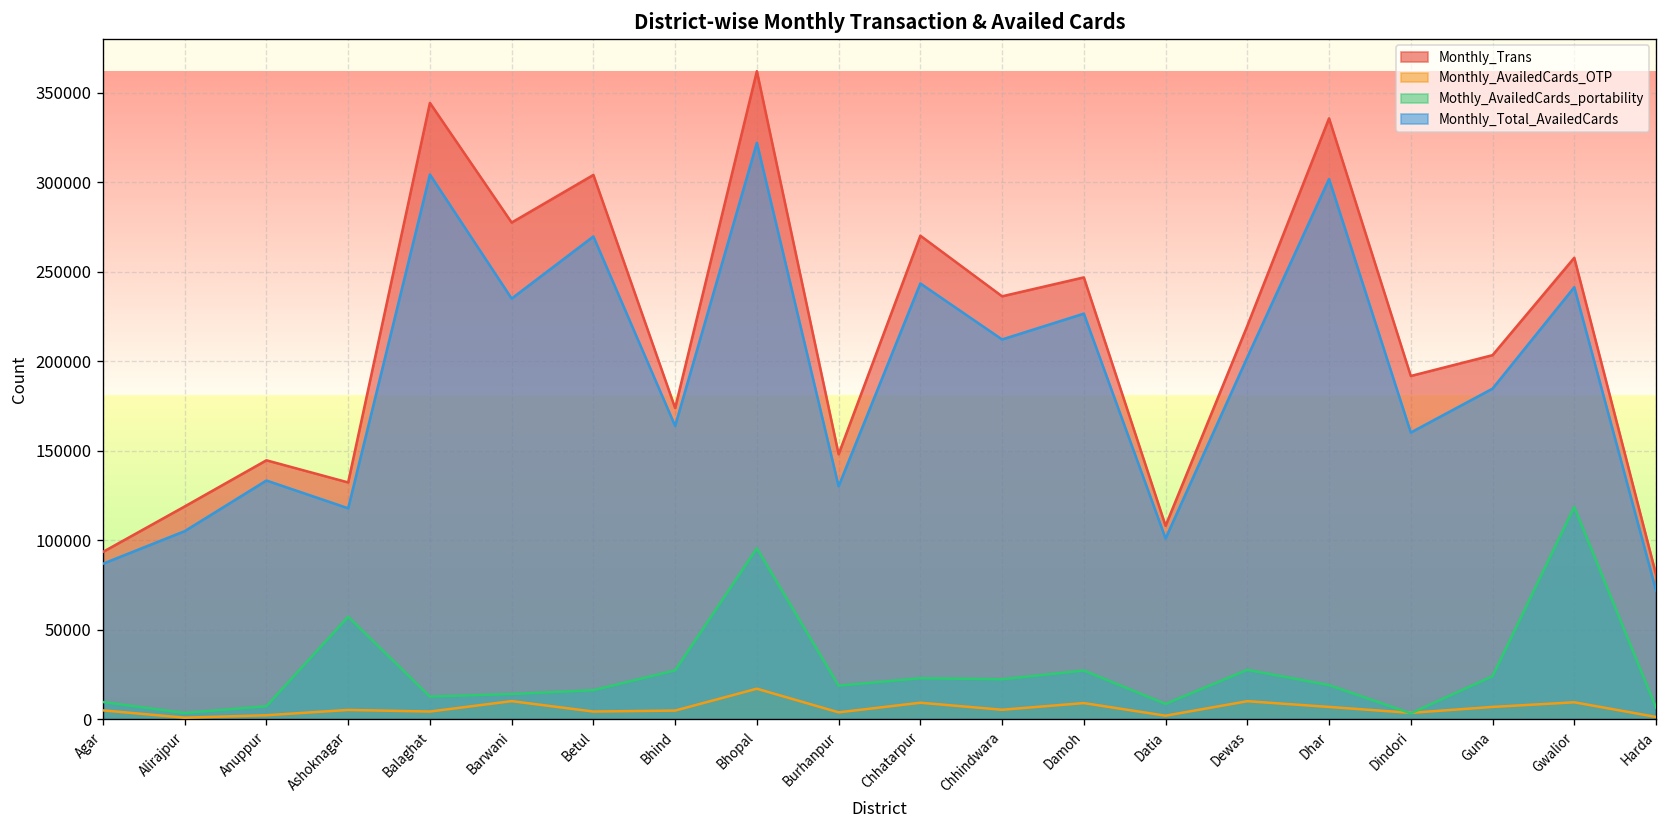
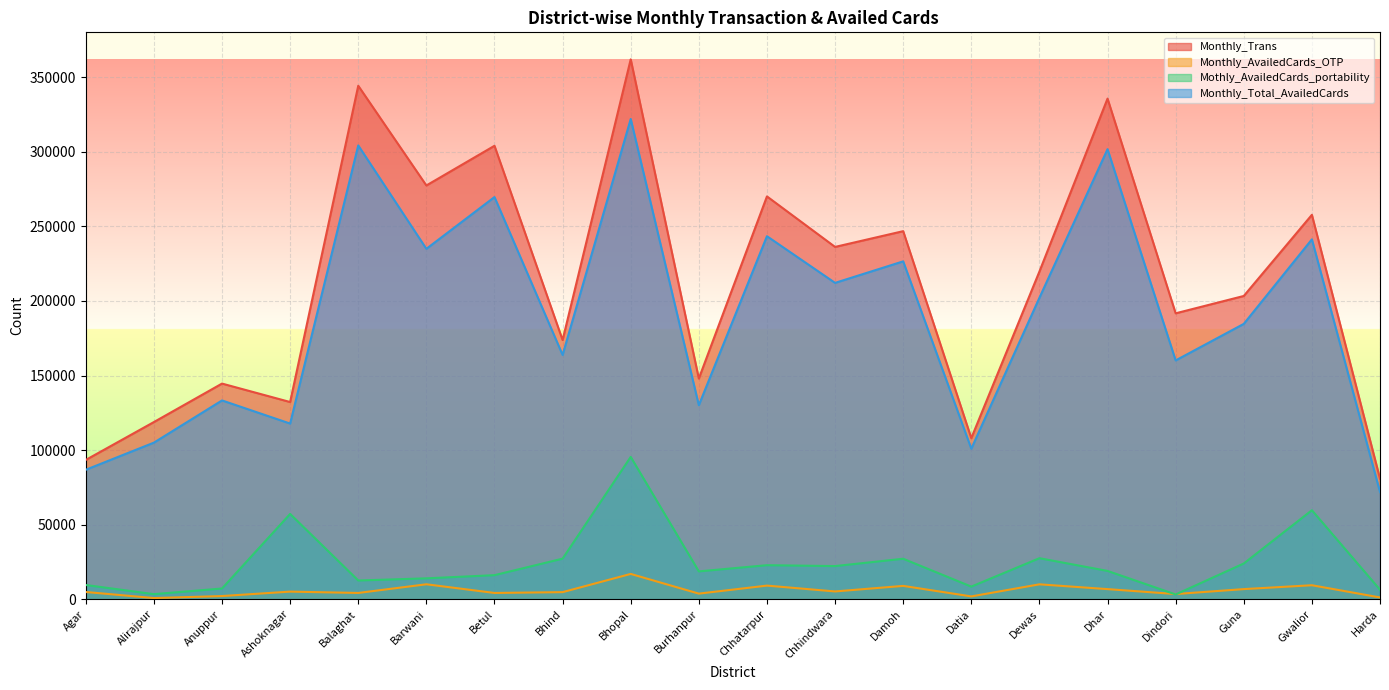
  {
    "Monthly_Trans": {
      "Agar": 93000,
      "Alirajpur": 119000,
      "Anuppur": 145000,
      "Ashoknagar": 132000,
      "Balaghat": 344000,
      "Barwani": 277000,
      "Betul": 304000,
      "Bhind": 174000,
      "Bhopal": 362000,
      "Burhanpur": 148000,
      "Chhatarpur": 270000,
      "Chhindwara": 236000,
      "Damoh": 247000,
      "Datia": 108000,
      "Dewas": 220000,
      "Dhar": 336000,
      "Dindori": 192000,
      "Guna": 203000,
      "Gwalior": 258000,
      "Harda": 81000
    },
    "Monthly_AvailedCards_OTP": {
      "Agar": 5000,
      "Alirajpur": 1000,
      "Anuppur": 2000,
      "Ashoknagar": 5000,
      "Balaghat": 4000,
      "Barwani": 10000,
      "Betul": 4000,
      "Bhind": 5000,
      "Bhopal": 17000,
      "Burhanpur": 4000,
      "Chhatarpur": 9000,
      "Chhindwara": 5000,
      "Damoh": 9000,
      "Datia": 2000,
      "Dewas": 10000,
      "Dhar": 7000,
      "Guna": 7000,
      "Gwalior": 9000,
      "Harda": 1000
    },
    "Mothly_AvailedCards_portability": {
      "Agar": 10000,
      "Alirajpur": 3000,
      "Anuppur": 7000,
      "Ashoknagar": 57000,
      "Balaghat": 13000,
      "Barwani": 14000,
      "Betul": 16000,
      "Bhind": 27000,
      "Bhopal": 95000,
      "Burhanpur": 19000,
      "Chhatarpur": 23000,
      "Chhindwara": 22000,
      "Damoh": 27000,
      "Datia": 8000,
      "Dewas": 27000,
      "Dhar": 19000,
      "Guna": 24000,
-     "Gwalior": 119000,
+     "Gwalior": 60000,
      "Harda": 6000
    },
    "Monthly_Total_AvailedCards": {
      "Agar": 87000,
      "Alirajpur": 105000,
      "Anuppur": 133000,
      "Ashoknagar": 118000,
      "Balaghat": 304000,
      "Barwani": 235000,
      "Betul": 270000,
      "Bhind": 164000,
      "Bhopal": 322000,
      "Burhanpur": 130000,
      "Chhatarpur": 243000,
      "Chhindwara": 212000,
      "Damoh": 227000,
      "Datia": 101000,
      "Dewas": 202000,
      "Dhar": 302000,
      "Dindori": 160000,
      "Guna": 185000,
      "Gwalior": 241000,
      "Harda": 72000
    }
  }
